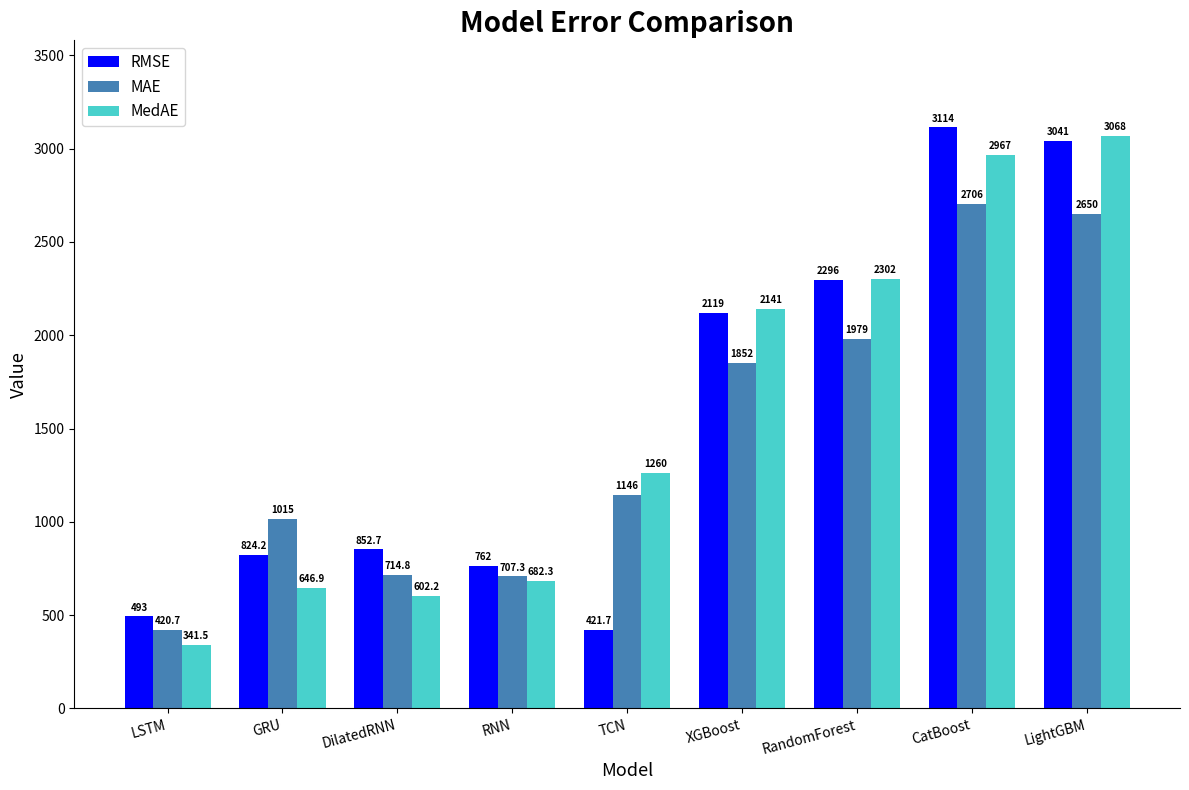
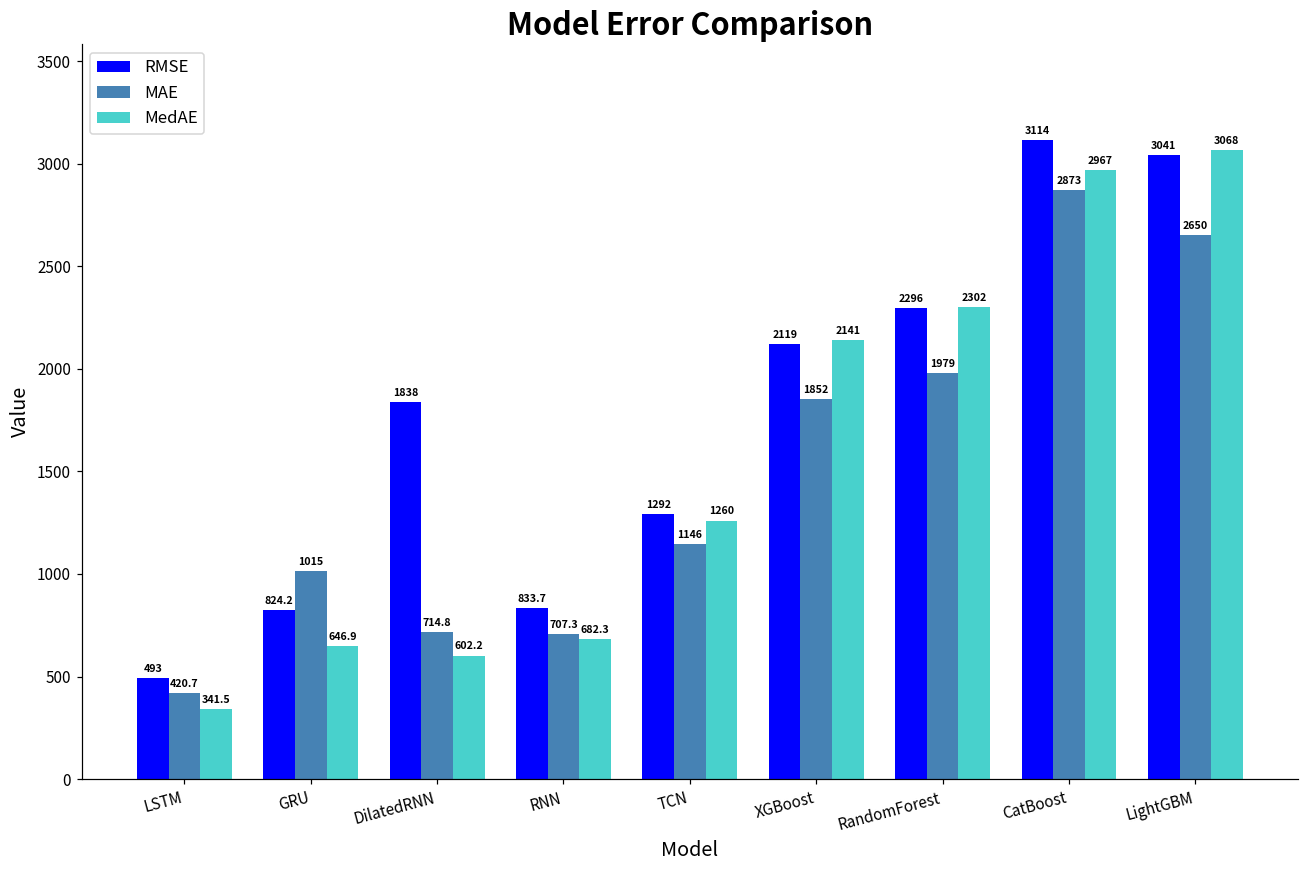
  {
    "RMSE": {
      "LSTM": 493,
      "GRU": 824.2,
-     "DilatedRNN": 852.7,
-     "RNN": 762,
-     "TCN": 421.7,
+     "DilatedRNN": 1838,
+     "RNN": 833.7,
+     "TCN": 1292,
      "XGBoost": 2119,
      "RandomForest": 2296,
      "CatBoost": 3114,
      "LightGBM": 3041
    },
    "MAE": {
      "LSTM": 420.7,
      "GRU": 1015,
      "DilatedRNN": 714.8,
      "RNN": 707.3,
      "TCN": 1146,
      "XGBoost": 1852,
      "RandomForest": 1979,
-     "CatBoost": 2706,
+     "CatBoost": 2873,
      "LightGBM": 2650
    },
    "MedAE": {
      "LSTM": 341.5,
      "GRU": 646.9,
      "DilatedRNN": 602.2,
      "RNN": 682.3,
      "TCN": 1260,
      "XGBoost": 2141,
      "RandomForest": 2302,
      "CatBoost": 2967,
      "LightGBM": 3068
    }
  }
